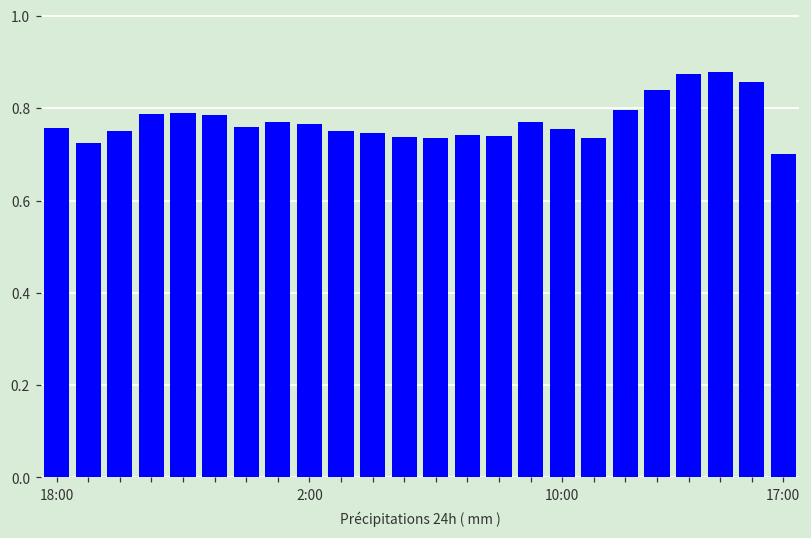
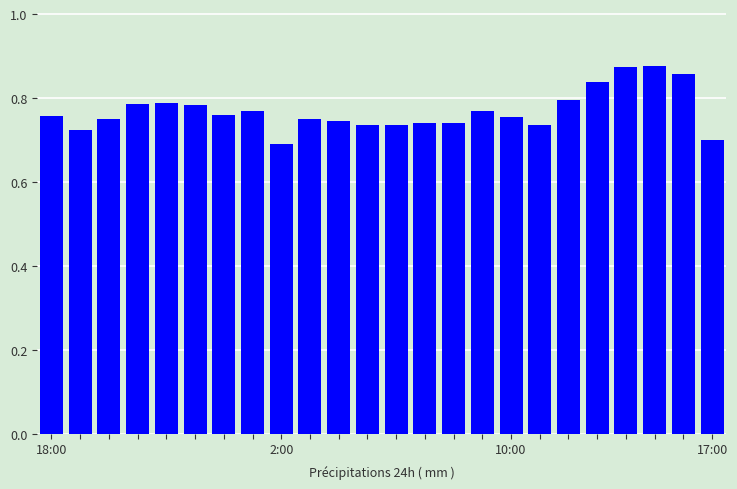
  {
    "18:00": 0.76,
-   "2:00": 0.76,
+   "2:00": 0.69,
    "10:00": 0.76,
    "17:00": 0.70
  }
